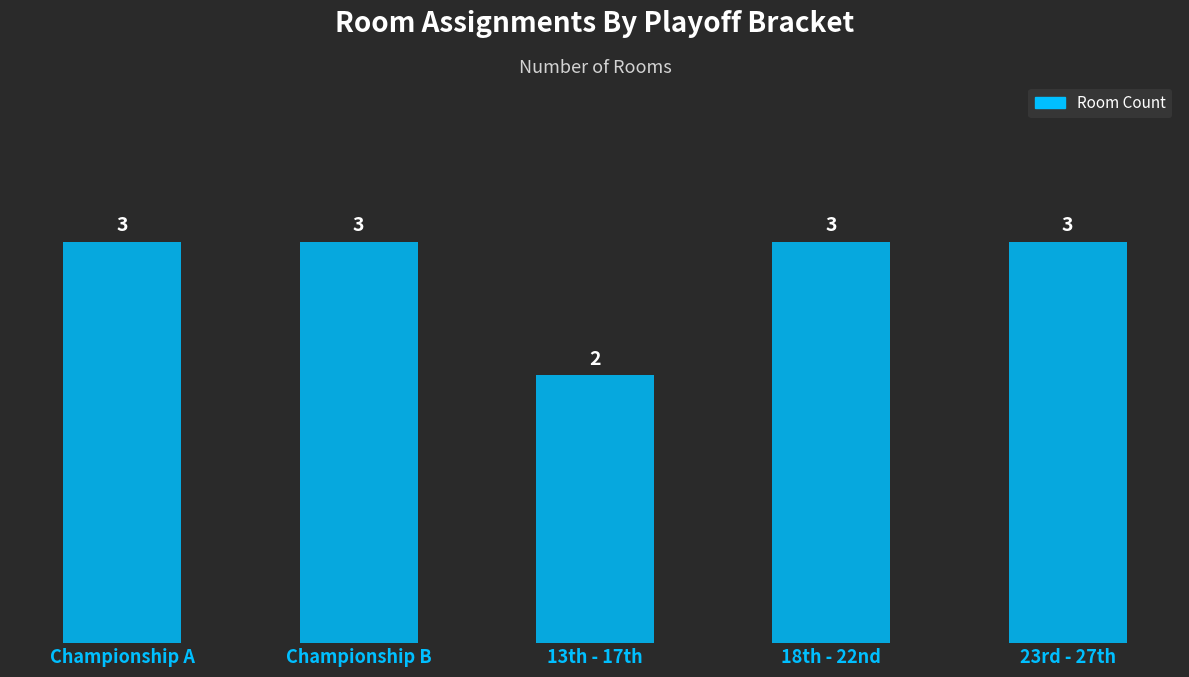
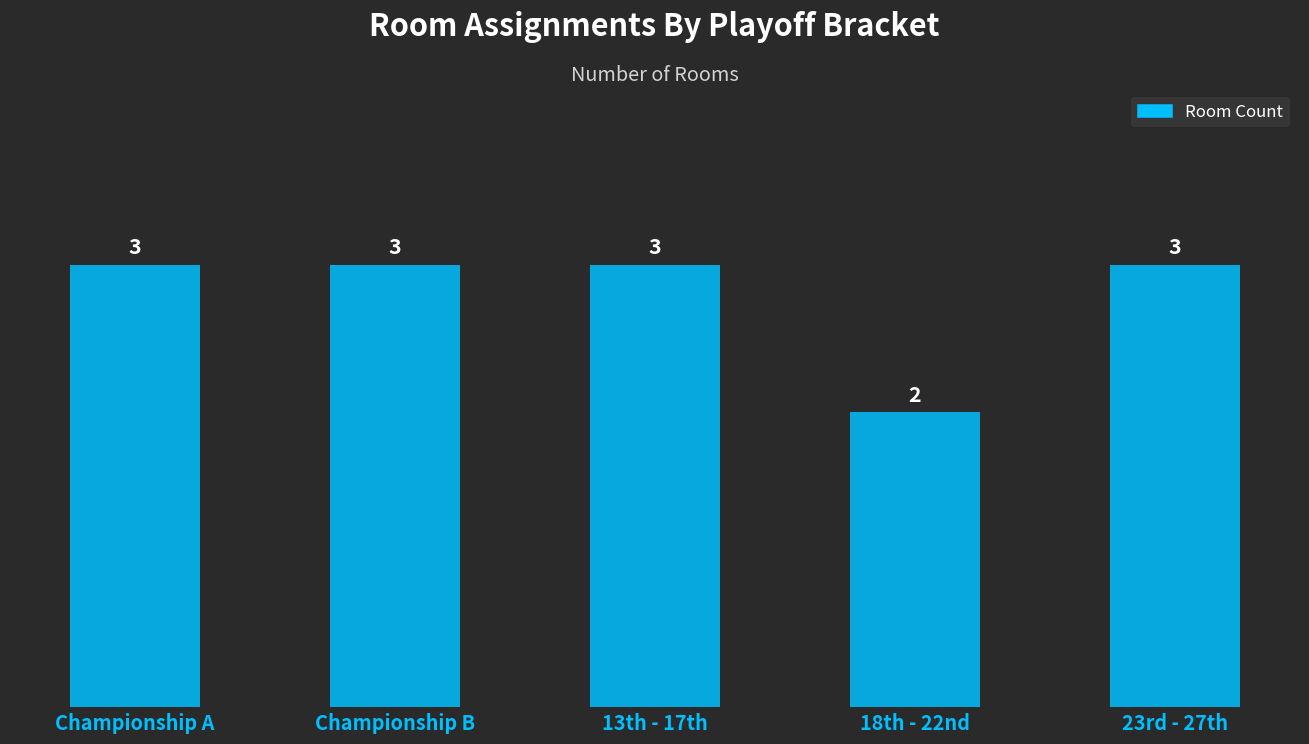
  {
    "Championship A": 3,
    "Championship B": 3,
-   "13th - 17th": 2,
-   "18th - 22nd": 3,
+   "13th - 17th": 3,
+   "18th - 22nd": 2,
    "23rd - 27th": 3
  }
